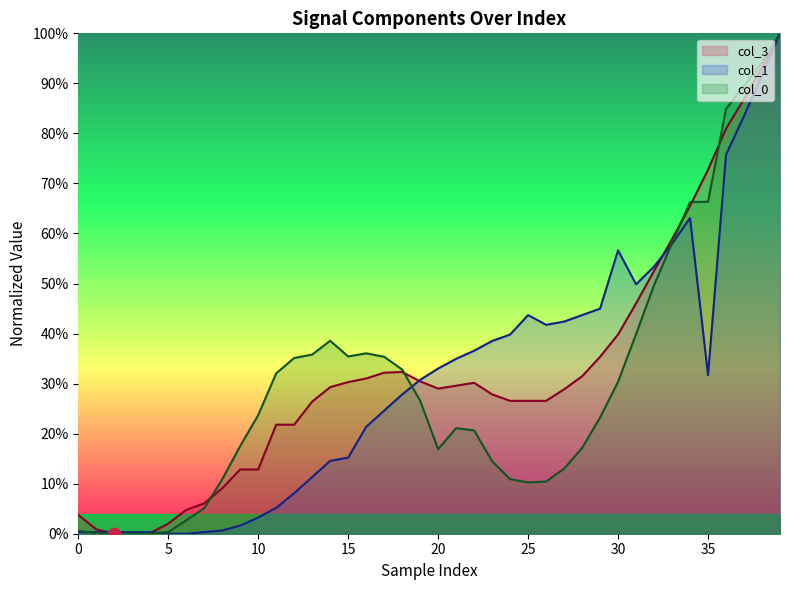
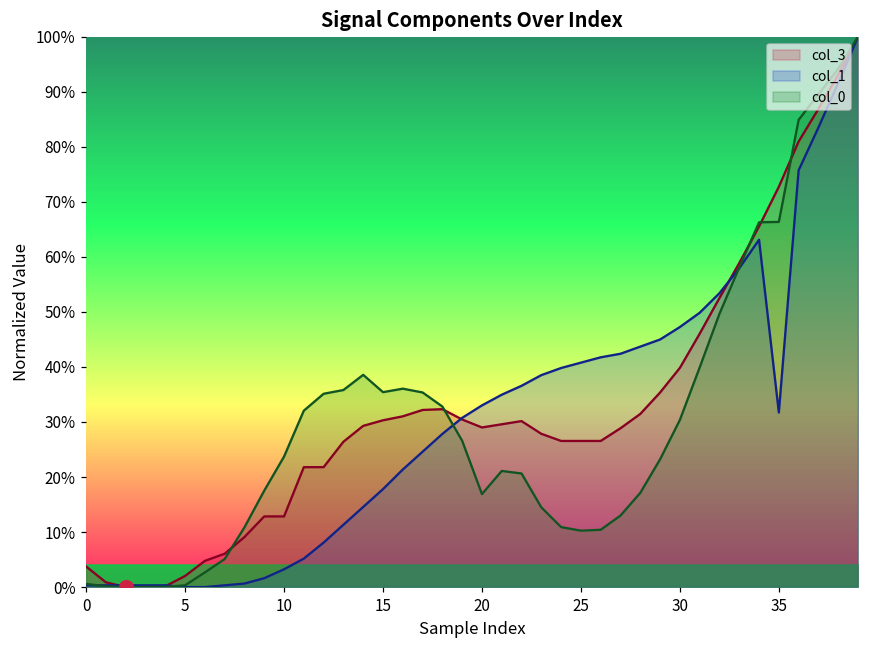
  {
    "col_1": {
      "10": "3%",
-     "15": "15%",
+     "15": "18%",
      "20": "33%",
-     "25": "44%",
-     "30": "57%",
+     "25": "41%",
+     "30": "47%",
      "35": "32%"
    },
    "col_0": {
      "10": "24%",
      "15": "35%",
      "20": "17%",
      "25": "10%",
      "30": "30%",
      "35": "66%"
    }
  }
